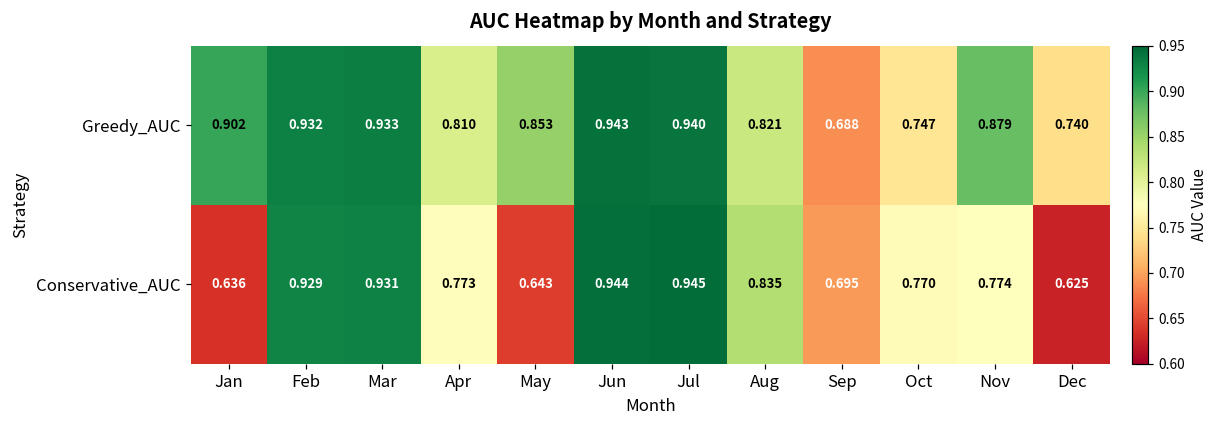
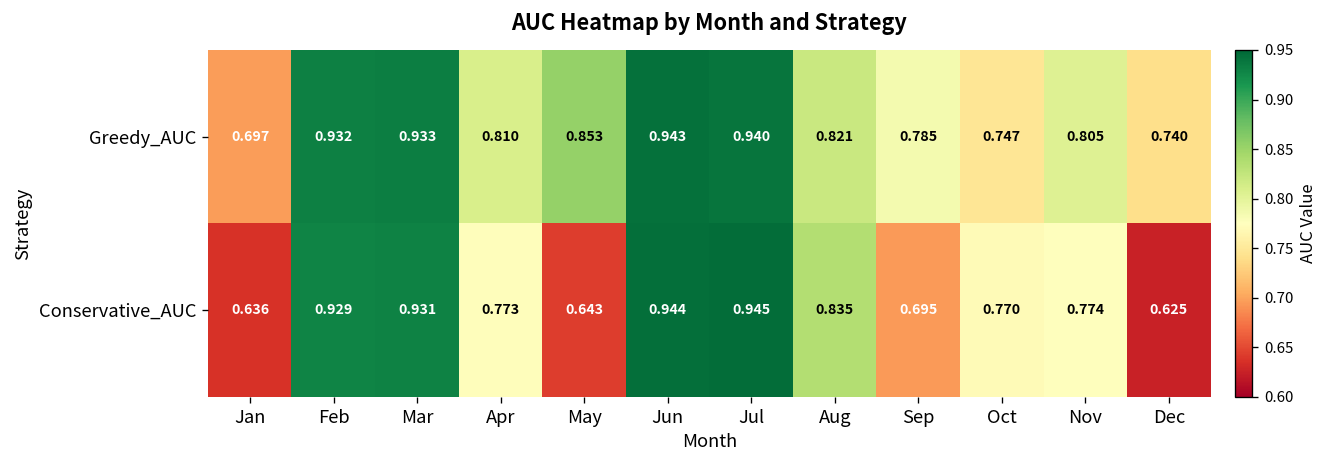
  {
    "Greedy_AUC": {
-     "Jan": 0.902,
+     "Jan": 0.697,
      "Feb": 0.932,
      "Mar": 0.933,
      "Apr": 0.810,
      "May": 0.853,
      "Jun": 0.943,
      "Jul": 0.940,
      "Aug": 0.821,
-     "Sep": 0.688,
+     "Sep": 0.785,
      "Oct": 0.747,
-     "Nov": 0.879,
+     "Nov": 0.805,
      "Dec": 0.740
    },
    "Conservative_AUC": {
      "Jan": 0.636,
      "Feb": 0.929,
      "Mar": 0.931,
      "Apr": 0.773,
      "May": 0.643,
      "Jun": 0.944,
      "Jul": 0.945,
      "Aug": 0.835,
      "Sep": 0.695,
      "Oct": 0.770,
      "Nov": 0.774,
      "Dec": 0.625
    }
  }
